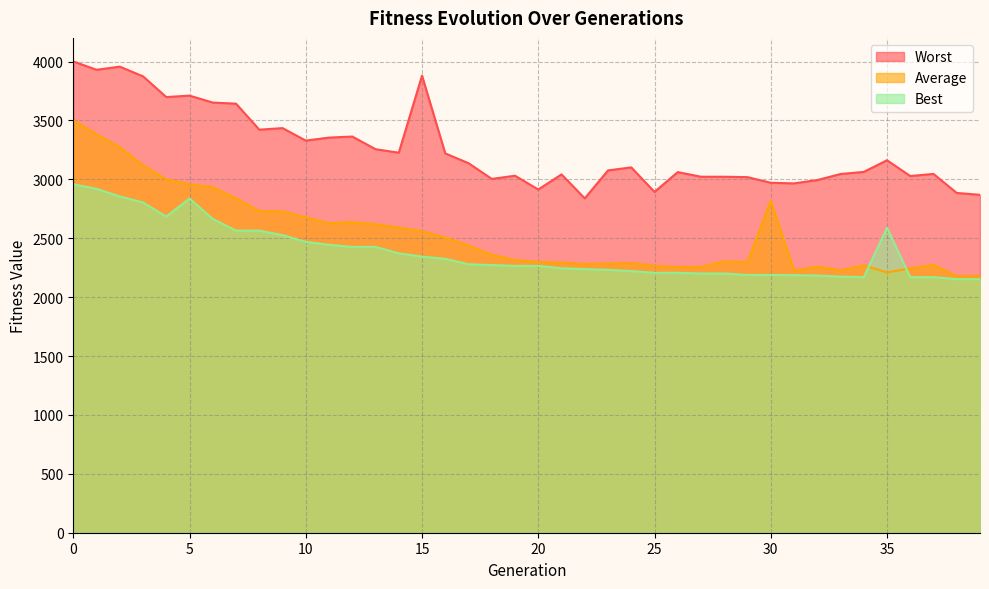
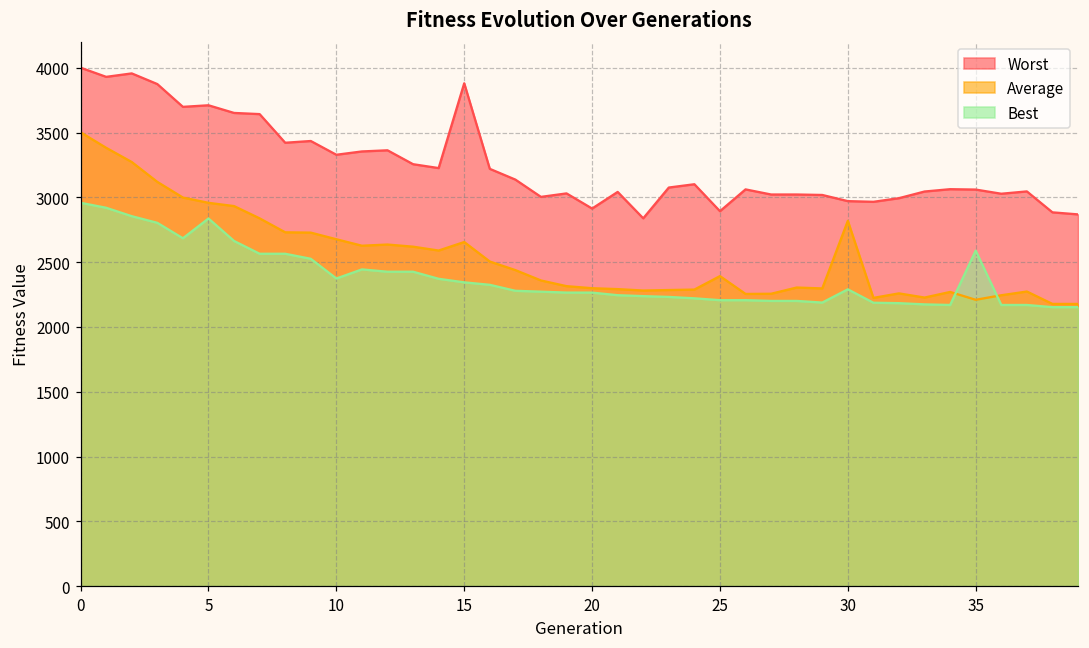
  {
    "Worst": {
      "0": 4000,
      "5": 3710,
      "10": 3330,
      "15": 3880,
      "20": 2910,
      "25": 2890,
      "30": 2970,
-     "35": 3160
+     "35": 3060
    },
    "Average": {
      "0": 3500,
      "5": 2960,
      "10": 2680,
-     "15": 2560,
+     "15": 2660,
      "20": 2300,
-     "25": 2270,
+     "25": 2390,
      "30": 2820,
      "35": 2210
    },
    "Best": {
      "0": 2960,
      "5": 2840,
-     "10": 2470,
+     "10": 2370,
      "15": 2340,
      "20": 2270,
      "25": 2210,
-     "30": 2190,
+     "30": 2290,
      "35": 2590
    }
  }
